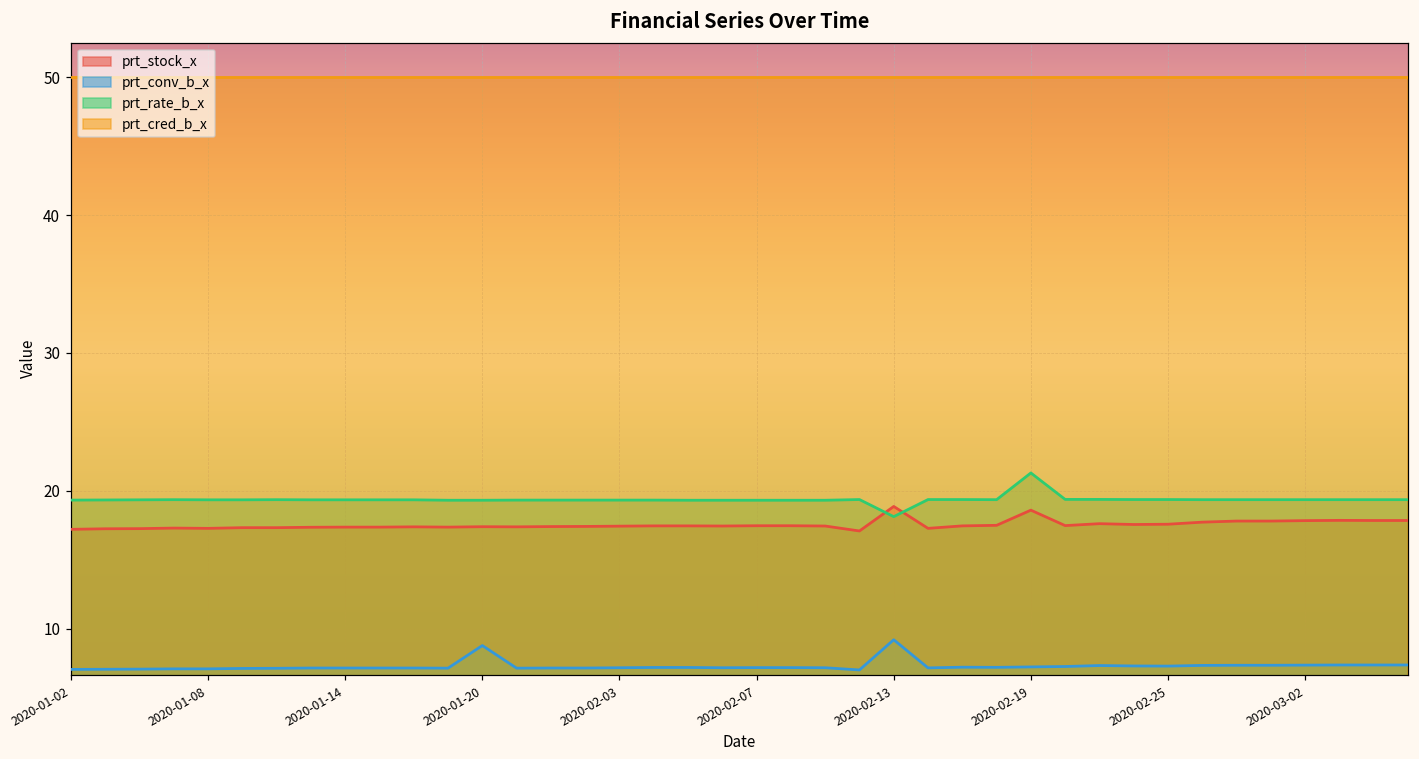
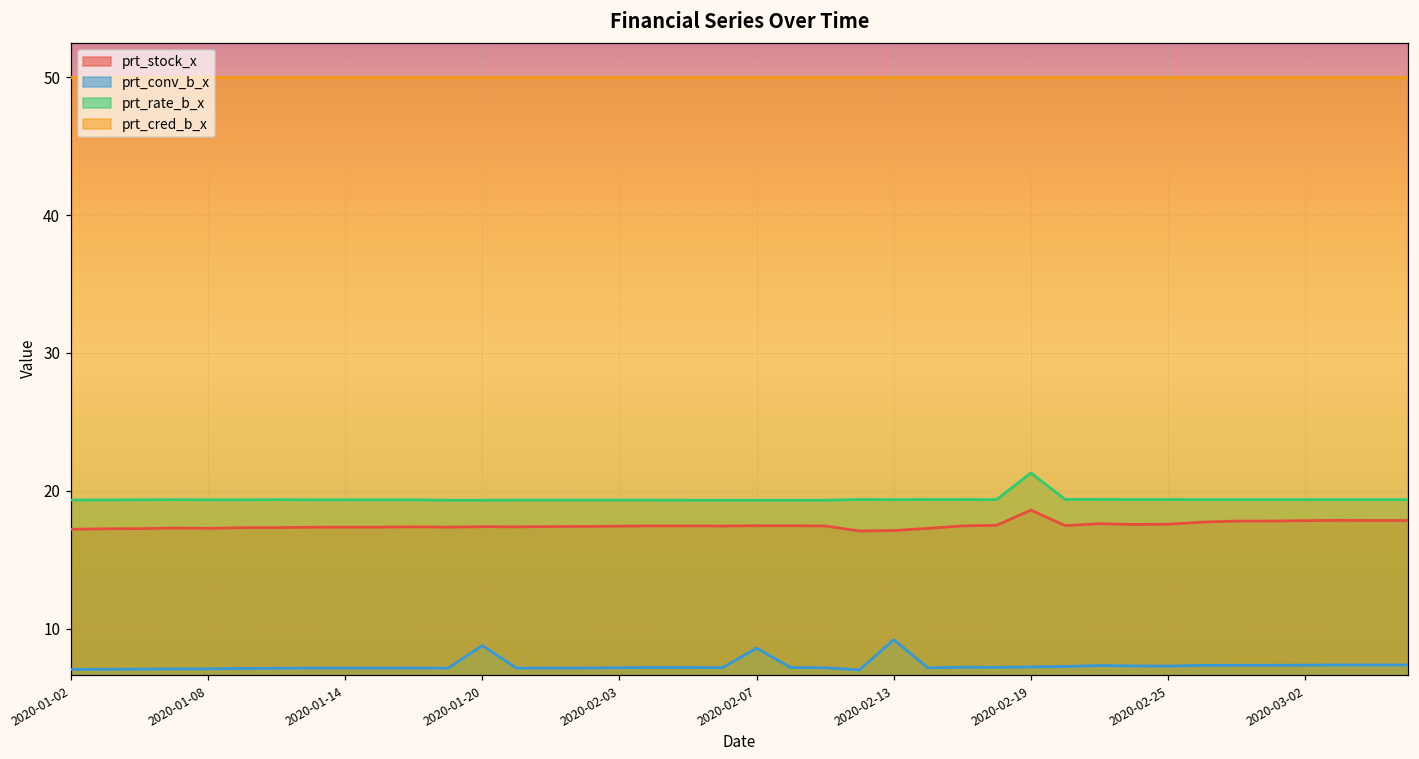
  {
    "prt_stock_x": {
      "2020-01-02": 17.2,
      "2020-01-08": 17.3,
      "2020-01-14": 17.4,
      "2020-01-20": 17.4,
      "2020-02-03": 17.4,
      "2020-02-07": 17.5,
-     "2020-02-13": 18.9,
+     "2020-02-13": 17.1,
      "2020-02-19": 18.6,
      "2020-02-25": 17.6,
      "2020-03-02": 17.8
    },
    "prt_conv_b_x": {
      "2020-01-02": 7.1,
      "2020-01-08": 7.1,
      "2020-01-14": 7.2,
      "2020-01-20": 8.8,
      "2020-02-03": 7.2,
-     "2020-02-07": 7.2,
+     "2020-02-07": 8.6,
      "2020-02-13": 9.2,
      "2020-02-19": 7.2,
      "2020-02-25": 7.3,
      "2020-03-02": 7.4
    },
    "prt_rate_b_x": {
      "2020-01-02": 19.3,
      "2020-01-08": 19.4,
      "2020-01-14": 19.4,
      "2020-01-20": 19.3,
      "2020-02-03": 19.3,
      "2020-02-07": 19.3,
-     "2020-02-13": 18.1,
+     "2020-02-13": 19.4,
      "2020-02-19": 21.3,
      "2020-02-25": 19.4,
      "2020-03-02": 19.4
    },
    "prt_cred_b_x": {
      "2020-01-02": 50.0,
      "2020-01-14": 50.0,
      "2020-01-20": 50.0,
      "2020-02-03": 50.0,
      "2020-02-07": 50.0,
      "2020-02-13": 50.0,
      "2020-02-19": 50.0,
      "2020-02-25": 50.0,
      "2020-03-02": 50.0
    }
  }
